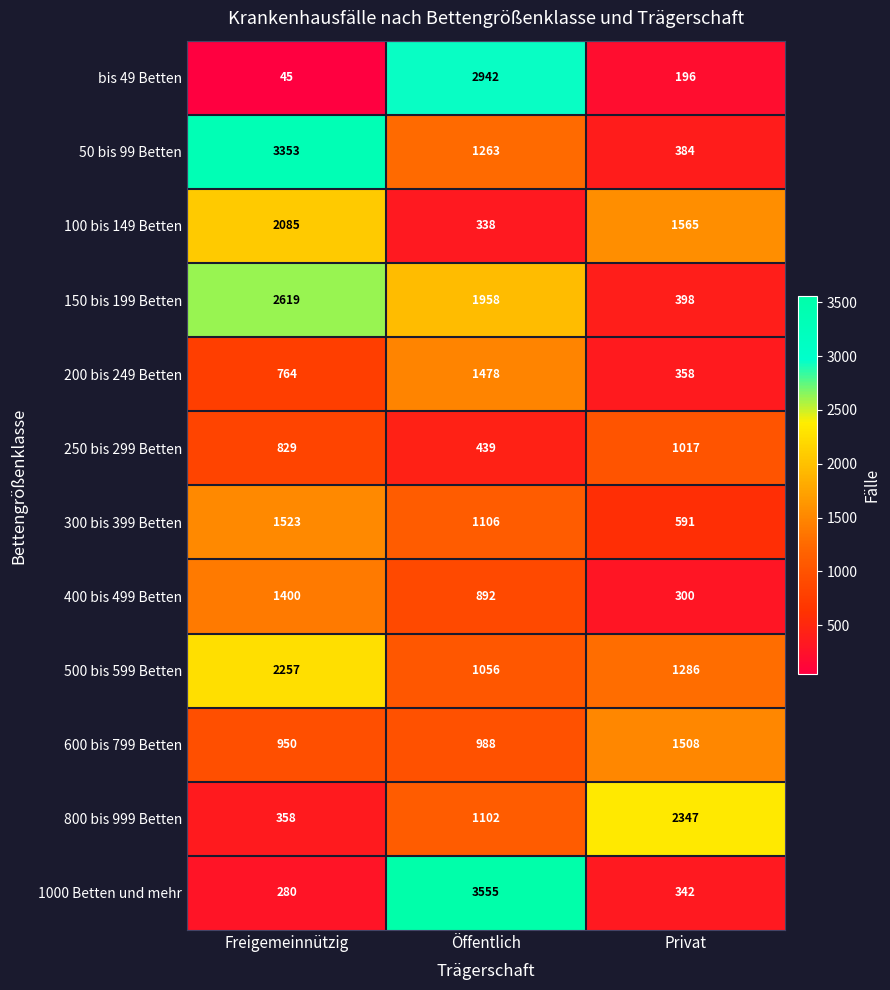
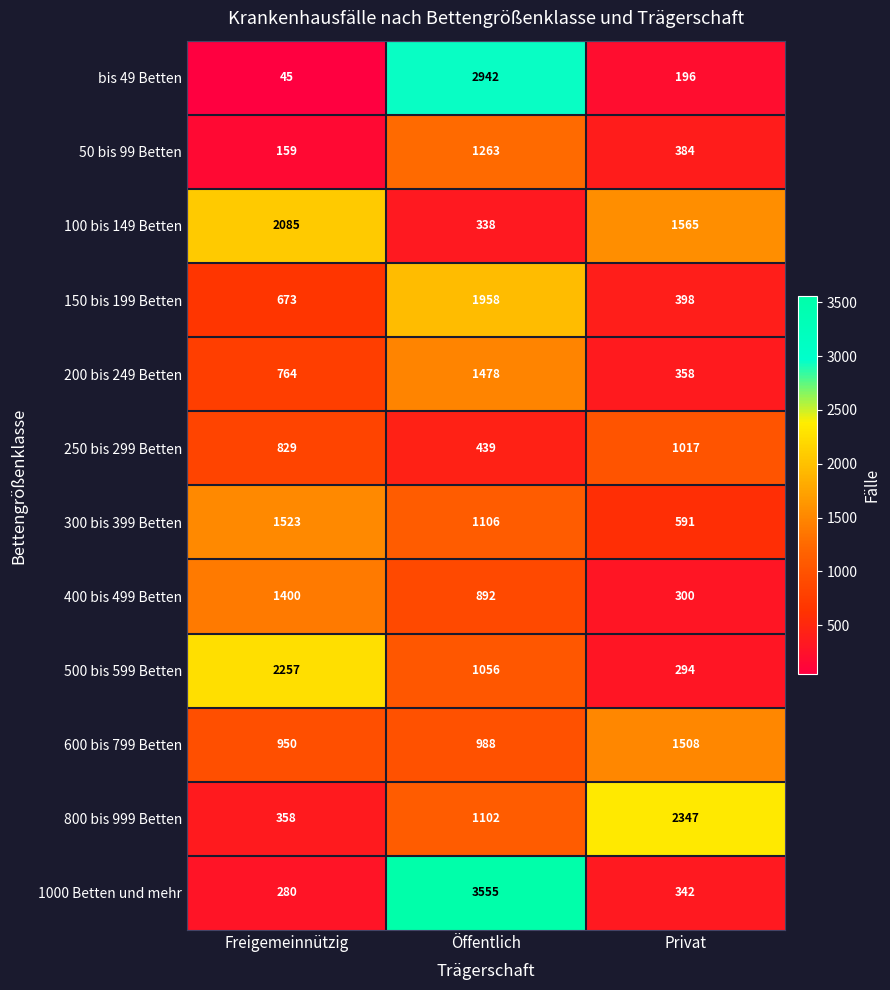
  {
    "bis 49 Betten": {
      "Freigemeinnützig": 45,
      "Öffentlich": 2942,
      "Privat": 196
    },
    "50 bis 99 Betten": {
-     "Freigemeinnützig": 3353,
+     "Freigemeinnützig": 159,
      "Öffentlich": 1263,
      "Privat": 384
    },
    "100 bis 149 Betten": {
      "Freigemeinnützig": 2085,
      "Öffentlich": 338,
      "Privat": 1565
    },
    "150 bis 199 Betten": {
-     "Freigemeinnützig": 2619,
+     "Freigemeinnützig": 673,
      "Öffentlich": 1958,
      "Privat": 398
    },
    "200 bis 249 Betten": {
      "Freigemeinnützig": 764,
      "Öffentlich": 1478,
      "Privat": 358
    },
    "250 bis 299 Betten": {
      "Freigemeinnützig": 829,
      "Öffentlich": 439,
      "Privat": 1017
    },
    "300 bis 399 Betten": {
      "Freigemeinnützig": 1523,
      "Öffentlich": 1106,
      "Privat": 591
    },
    "400 bis 499 Betten": {
      "Freigemeinnützig": 1400,
      "Öffentlich": 892,
      "Privat": 300
    },
    "500 bis 599 Betten": {
      "Freigemeinnützig": 2257,
      "Öffentlich": 1056,
-     "Privat": 1286
+     "Privat": 294
    },
    "600 bis 799 Betten": {
      "Freigemeinnützig": 950,
      "Öffentlich": 988,
      "Privat": 1508
    },
    "800 bis 999 Betten": {
      "Freigemeinnützig": 358,
      "Öffentlich": 1102,
      "Privat": 2347
    },
    "1000 Betten und mehr": {
      "Freigemeinnützig": 280,
      "Öffentlich": 3555,
      "Privat": 342
    }
  }
